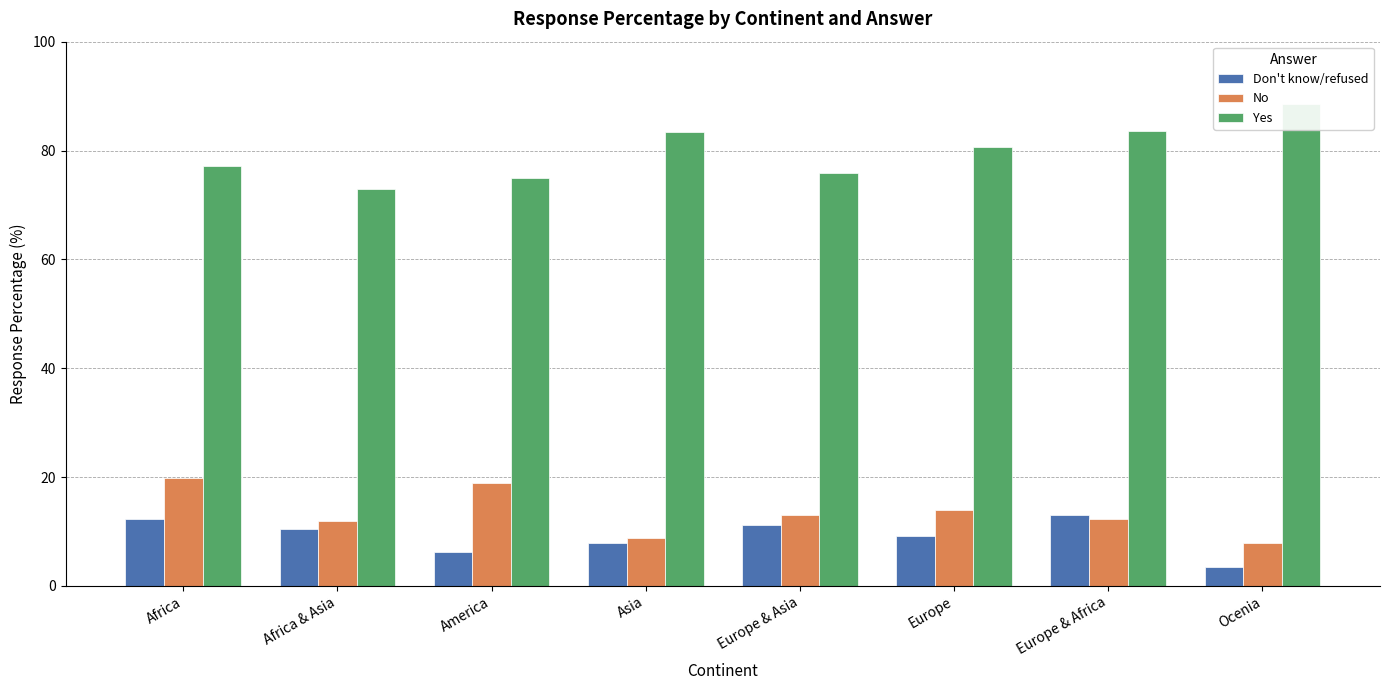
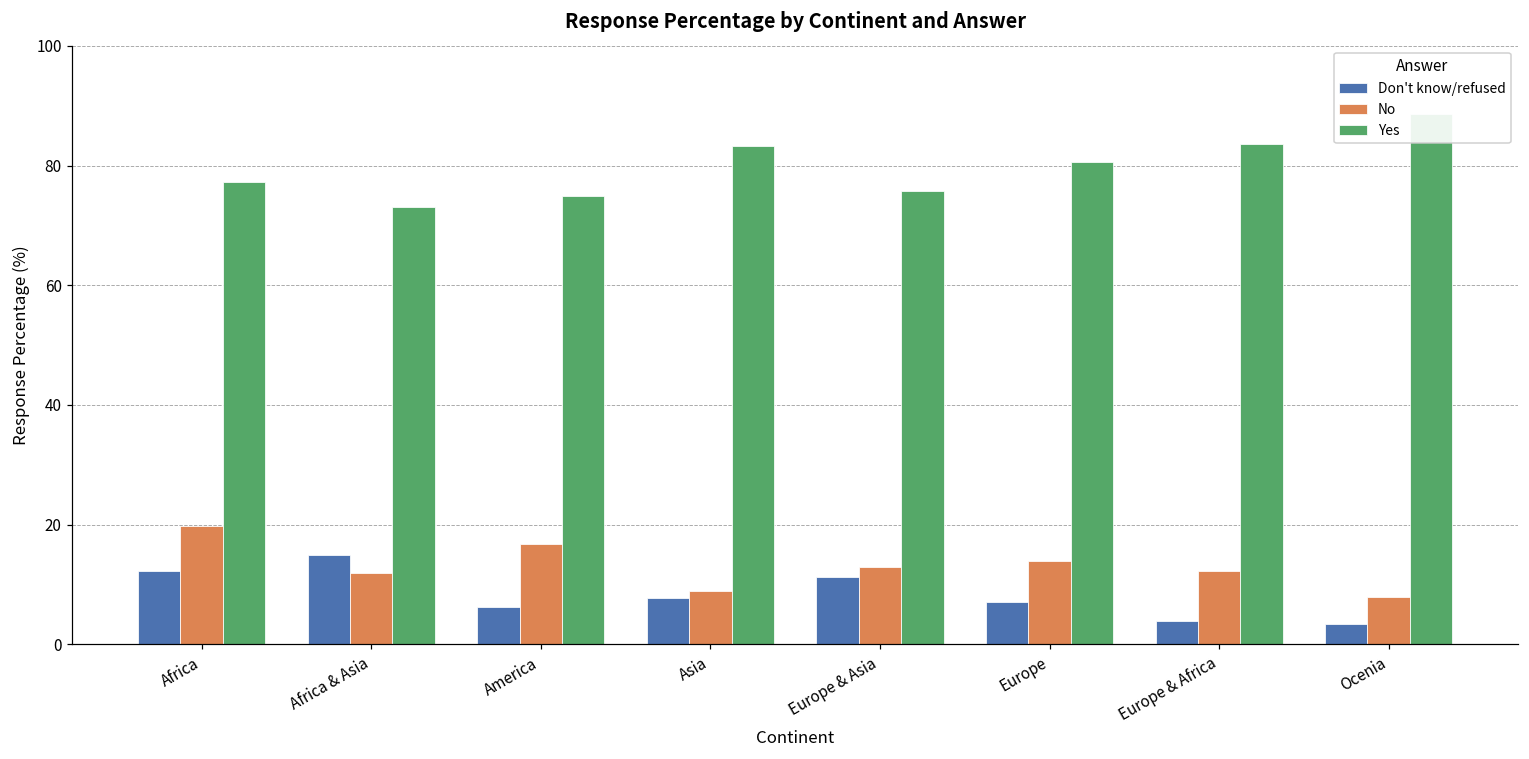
  {
    "Don't know/refused": {
      "Africa": 12,
-     "Africa & Asia": 10,
+     "Africa & Asia": 15,
      "America": 6,
      "Asia": 8,
      "Europe & Asia": 11,
-     "Europe": 9,
-     "Europe & Africa": 13,
+     "Europe": 7,
+     "Europe & Africa": 4,
      "Ocenia": 3
    },
    "No": {
      "Africa": 20,
      "Africa & Asia": 12,
-     "America": 19,
+     "America": 17,
      "Asia": 9,
      "Europe & Asia": 13,
      "Europe": 14,
      "Europe & Africa": 12,
      "Ocenia": 8
    },
    "Yes": {
      "Africa": 77,
      "Africa & Asia": 73,
      "America": 75,
      "Asia": 83,
      "Europe & Asia": 76,
      "Europe": 81,
      "Europe & Africa": 84
    }
  }
